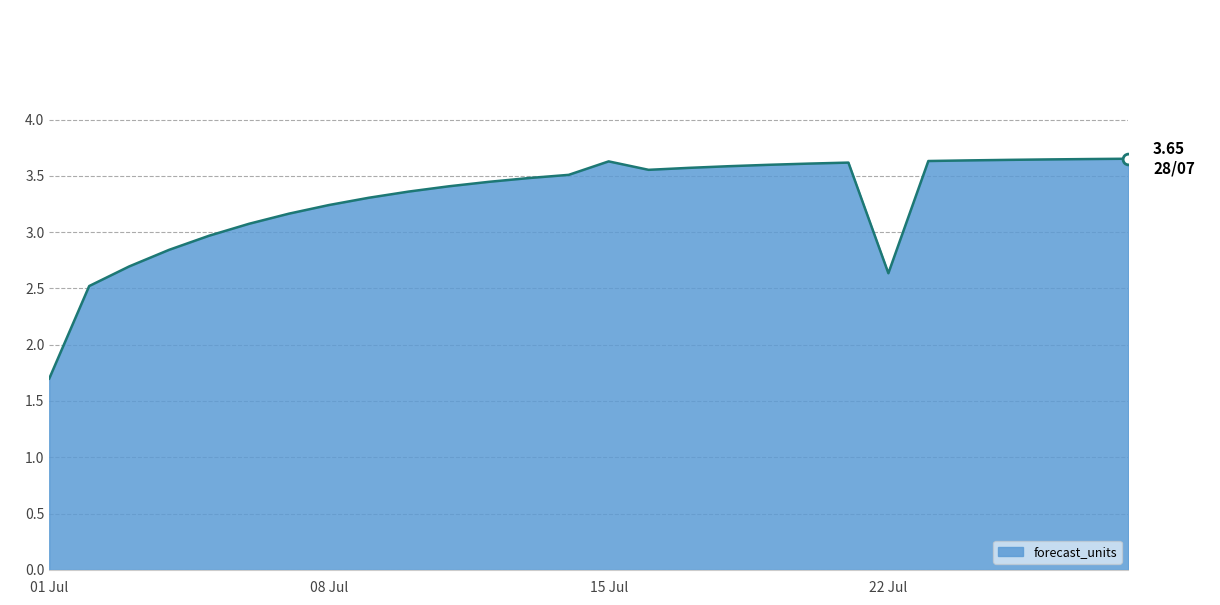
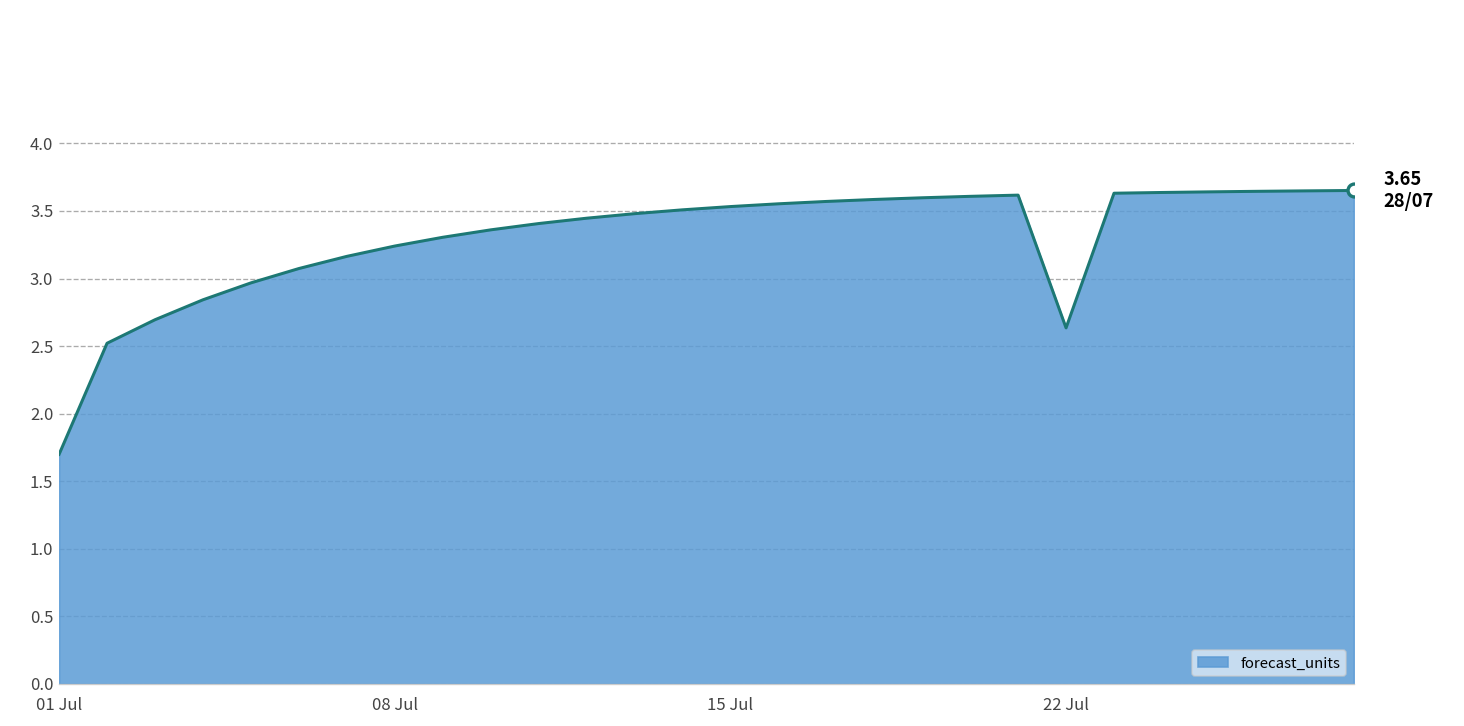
  {
    "forecast_units": {
      "01 Jul": 1.70,
      "08 Jul": 3.24,
-     "15 Jul": 3.63,
+     "15 Jul": 3.53,
      "22 Jul": 2.63
    }
  }
